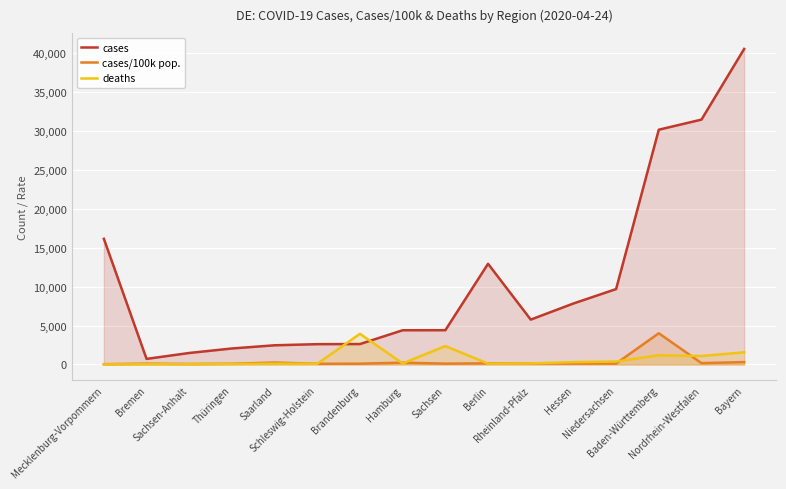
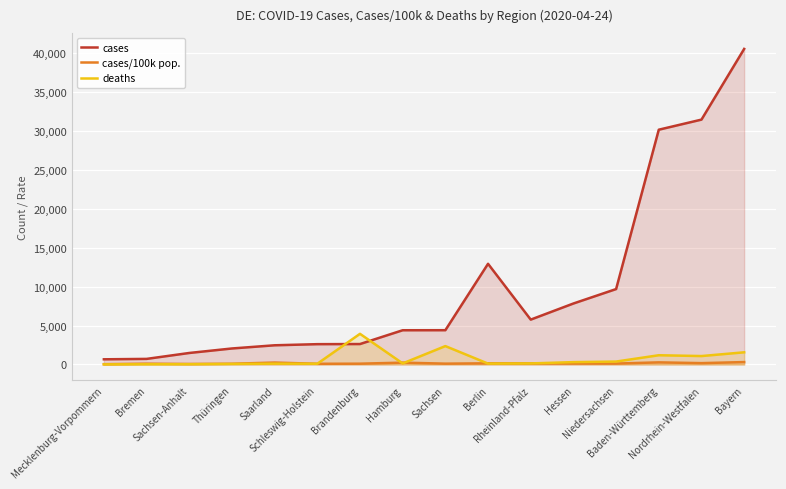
  {
    "cases": {
-     "Mecklenburg-Vorpommern": "16,000",
+     "Mecklenburg-Vorpommern": "1,000",
      "Bremen": "1,000",
      "Sachsen-Anhalt": "1,000",
      "Thüringen": "2,000",
      "Saarland": "2,000",
      "Schleswig-Holstein": "3,000",
      "Brandenburg": "3,000",
      "Hamburg": "4,000",
      "Sachsen": "4,000",
      "Berlin": "13,000",
      "Rheinland-Pfalz": "6,000",
      "Hessen": "8,000",
      "Niedersachsen": "10,000",
      "Baden-Württemberg": "30,000",
      "Nordrhein-Westfalen": "31,000",
      "Bayern": "41,000"
    },
    "cases/100k pop.": {
      "Brandenburg": "0",
      "Sachsen": "0",
-     "Baden-Württemberg": "4,000",
+     "Baden-Württemberg": "0",
      "Nordrhein-Westfalen": "0",
      "Bayern": "0"
    },
    "deaths": {
      "Brandenburg": "4,000",
      "Sachsen": "2,000",
      "Baden-Württemberg": "1,000",
      "Nordrhein-Westfalen": "1,000",
      "Bayern": "2,000"
    }
  }
